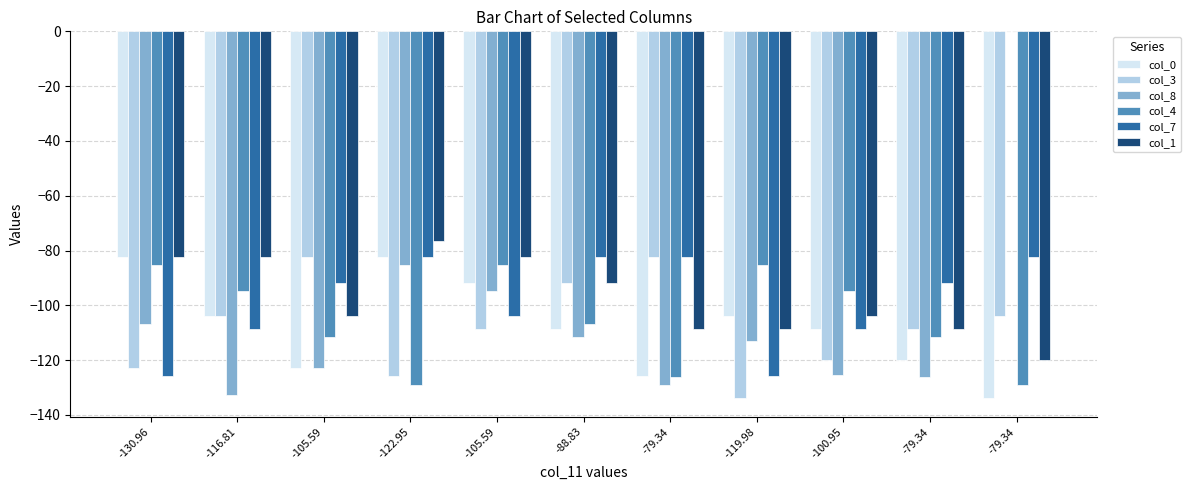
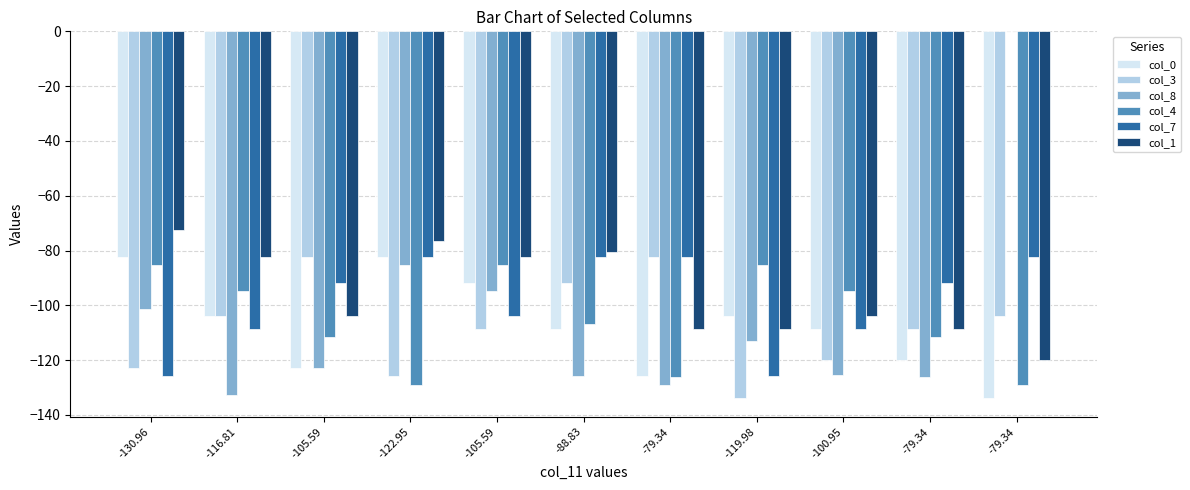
  {
    "col_8": {
-     "-130.96": -107,
+     "-130.96": -101,
      "-116.81": -133,
      "-122.95": -85,
-     "-88.83": -112,
+     "-88.83": -126,
      "-119.98": -113,
      "-100.95": -125
    },
    "col_1": {
-     "-130.96": -82,
+     "-130.96": -72,
      "-116.81": -82,
      "-122.95": -77,
-     "-88.83": -92,
+     "-88.83": -80,
      "-119.98": -109,
      "-100.95": -104
    }
  }
